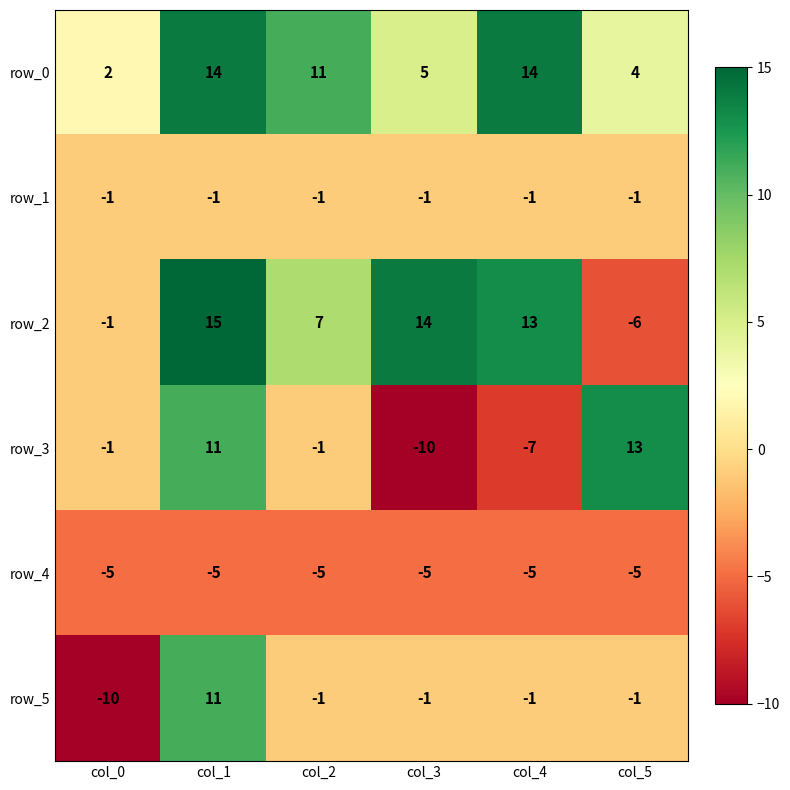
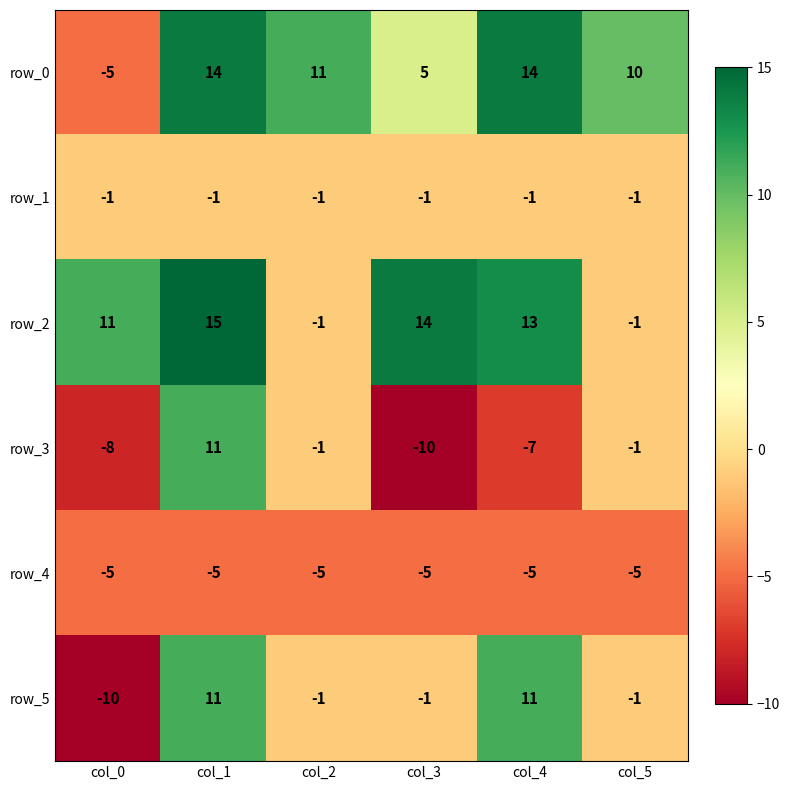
  {
    "row_0": {
-     "col_0": 2,
+     "col_0": -5,
      "col_1": 14,
      "col_2": 11,
      "col_3": 5,
      "col_4": 14,
-     "col_5": 4
+     "col_5": 10
    },
    "row_1": {
      "col_0": -1,
      "col_1": -1,
      "col_2": -1,
      "col_3": -1,
      "col_4": -1,
      "col_5": -1
    },
    "row_2": {
-     "col_0": -1,
+     "col_0": 11,
      "col_1": 15,
-     "col_2": 7,
+     "col_2": -1,
      "col_3": 14,
      "col_4": 13,
-     "col_5": -6
+     "col_5": -1
    },
    "row_3": {
-     "col_0": -1,
+     "col_0": -8,
      "col_1": 11,
      "col_2": -1,
      "col_3": -10,
      "col_4": -7,
-     "col_5": 13
+     "col_5": -1
    },
    "row_4": {
      "col_0": -5,
      "col_1": -5,
      "col_2": -5,
      "col_3": -5,
      "col_4": -5,
      "col_5": -5
    },
    "row_5": {
      "col_0": -10,
      "col_1": 11,
      "col_2": -1,
      "col_3": -1,
-     "col_4": -1,
+     "col_4": 11,
      "col_5": -1
    }
  }
